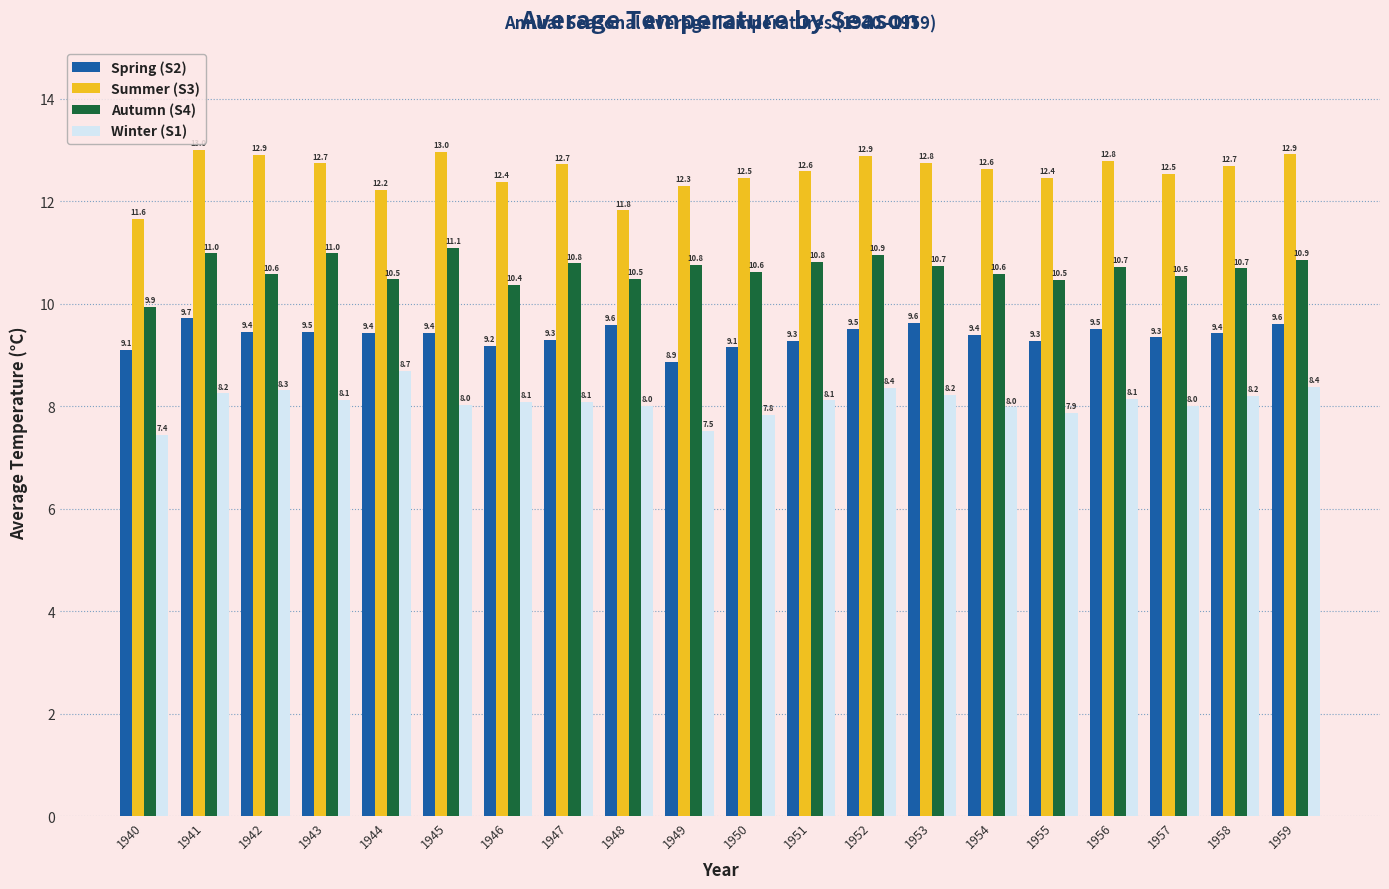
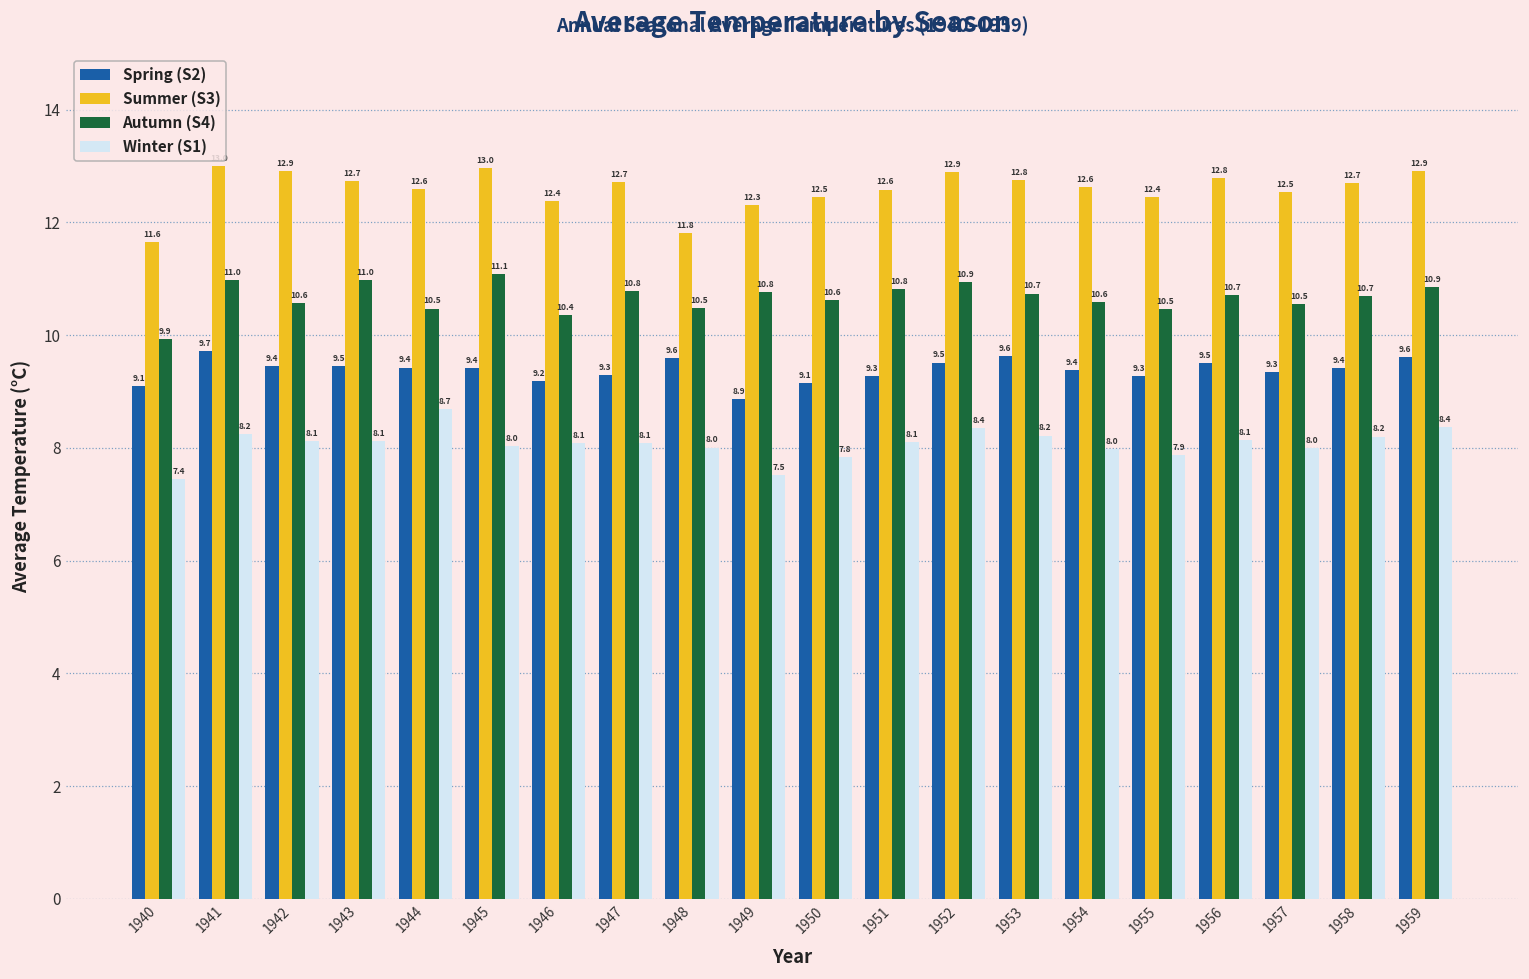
  {
    "Spring (S2)": {
      "1940": 9.1,
      "1941": 9.7,
      "1942": 9.4,
      "1943": 9.5,
      "1944": 9.4,
      "1945": 9.4,
      "1946": 9.2,
      "1947": 9.3,
      "1948": 9.6,
      "1949": 8.9,
      "1950": 9.1,
      "1951": 9.3,
      "1952": 9.5,
      "1953": 9.6,
      "1954": 9.4,
      "1955": 9.3,
      "1956": 9.5,
      "1957": 9.3,
      "1958": 9.4,
      "1959": 9.6
    },
    "Summer (S3)": {
      "1940": 11.6,
      "1942": 12.9,
      "1943": 12.7,
-     "1944": 12.2,
+     "1944": 12.6,
      "1945": 13.0,
      "1946": 12.4,
      "1947": 12.7,
      "1948": 11.8,
      "1949": 12.3,
      "1950": 12.5,
      "1951": 12.6,
      "1952": 12.9,
      "1953": 12.8,
      "1954": 12.6,
      "1955": 12.4,
      "1956": 12.8,
      "1957": 12.5,
      "1958": 12.7,
      "1959": 12.9
    },
    "Autumn (S4)": {
      "1940": 9.9,
      "1941": 11.0,
      "1942": 10.6,
      "1943": 11.0,
      "1944": 10.5,
      "1945": 11.1,
      "1946": 10.4,
      "1947": 10.8,
      "1948": 10.5,
      "1949": 10.8,
      "1950": 10.6,
      "1951": 10.8,
      "1952": 10.9,
      "1953": 10.7,
      "1954": 10.6,
      "1955": 10.5,
      "1956": 10.7,
      "1957": 10.5,
      "1958": 10.7,
      "1959": 10.9
    },
    "Winter (S1)": {
      "1940": 7.4,
      "1941": 8.2,
-     "1942": 8.3,
+     "1942": 8.1,
      "1943": 8.1,
      "1944": 8.7,
      "1945": 8.0,
      "1946": 8.1,
      "1947": 8.1,
      "1948": 8.0,
      "1949": 7.5,
      "1950": 7.8,
      "1951": 8.1,
      "1952": 8.4,
      "1953": 8.2,
      "1954": 8.0,
      "1955": 7.9,
      "1956": 8.1,
      "1957": 8.0,
      "1958": 8.2,
      "1959": 8.4
    }
  }
